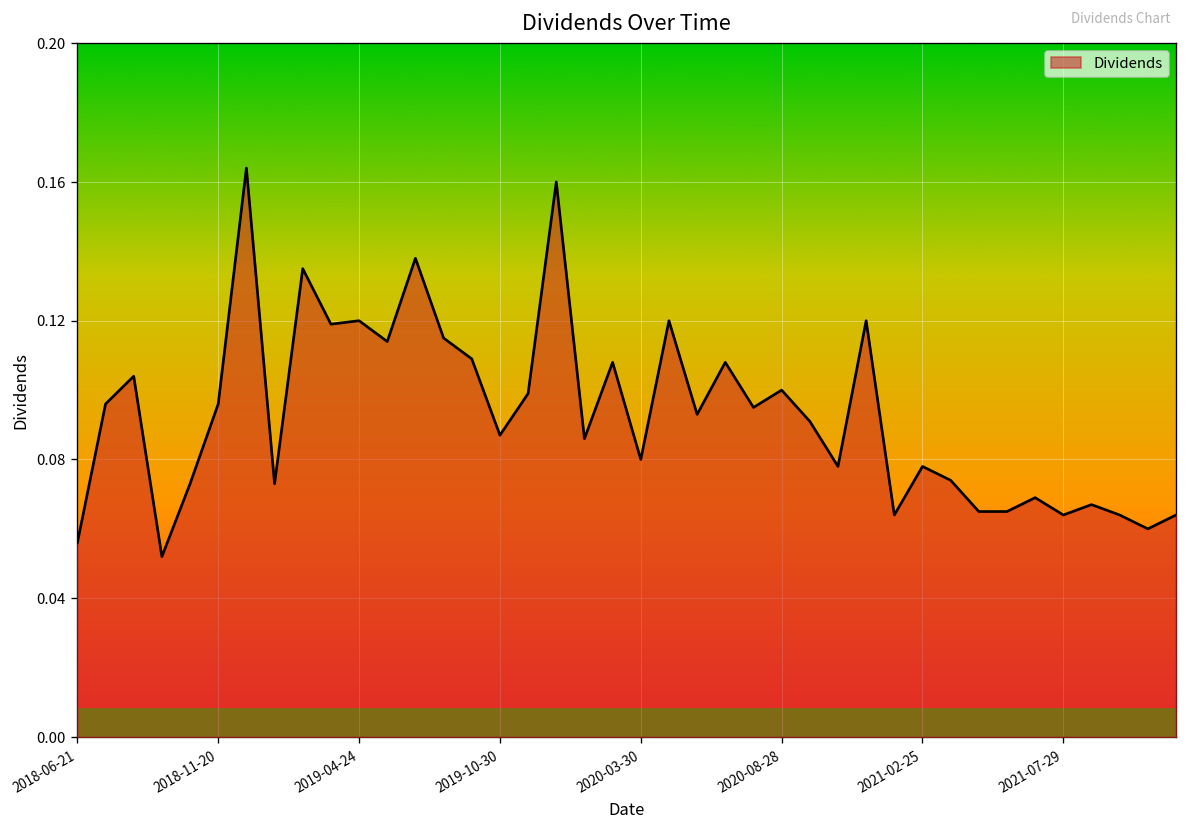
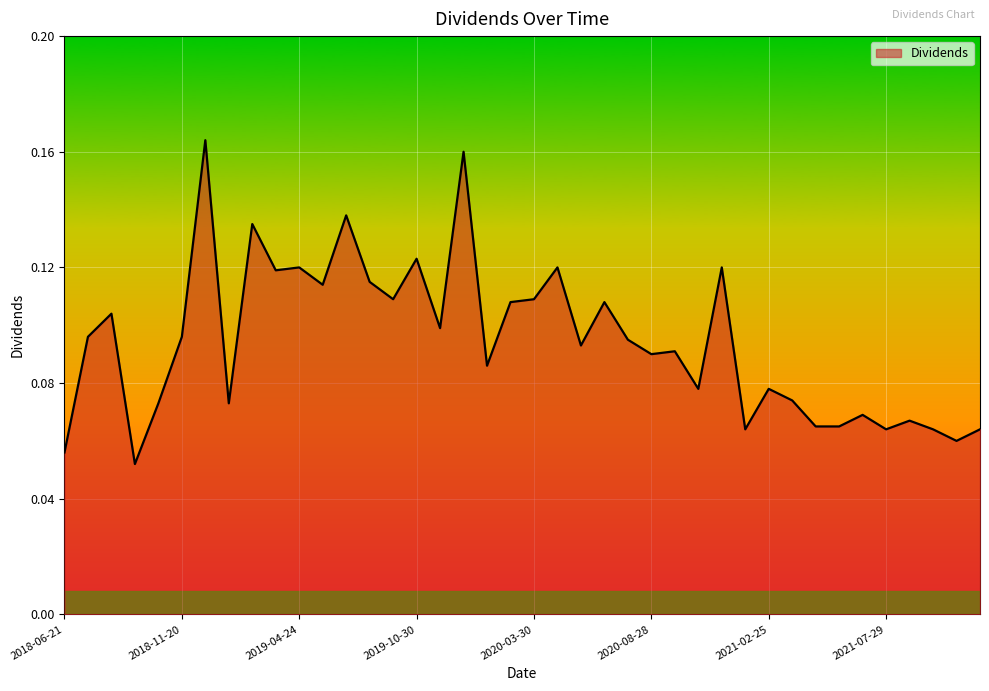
  {
    "2018-06-21": 0.056,
    "2018-11-20": 0.096,
    "2019-04-24": 0.120,
-   "2019-10-30": 0.087,
-   "2020-03-30": 0.080,
-   "2020-08-28": 0.10,
+   "2019-10-30": 0.123,
+   "2020-03-30": 0.109,
+   "2020-08-28": 0.09,
    "2021-02-25": 0.078,
    "2021-07-29": 0.064
  }
